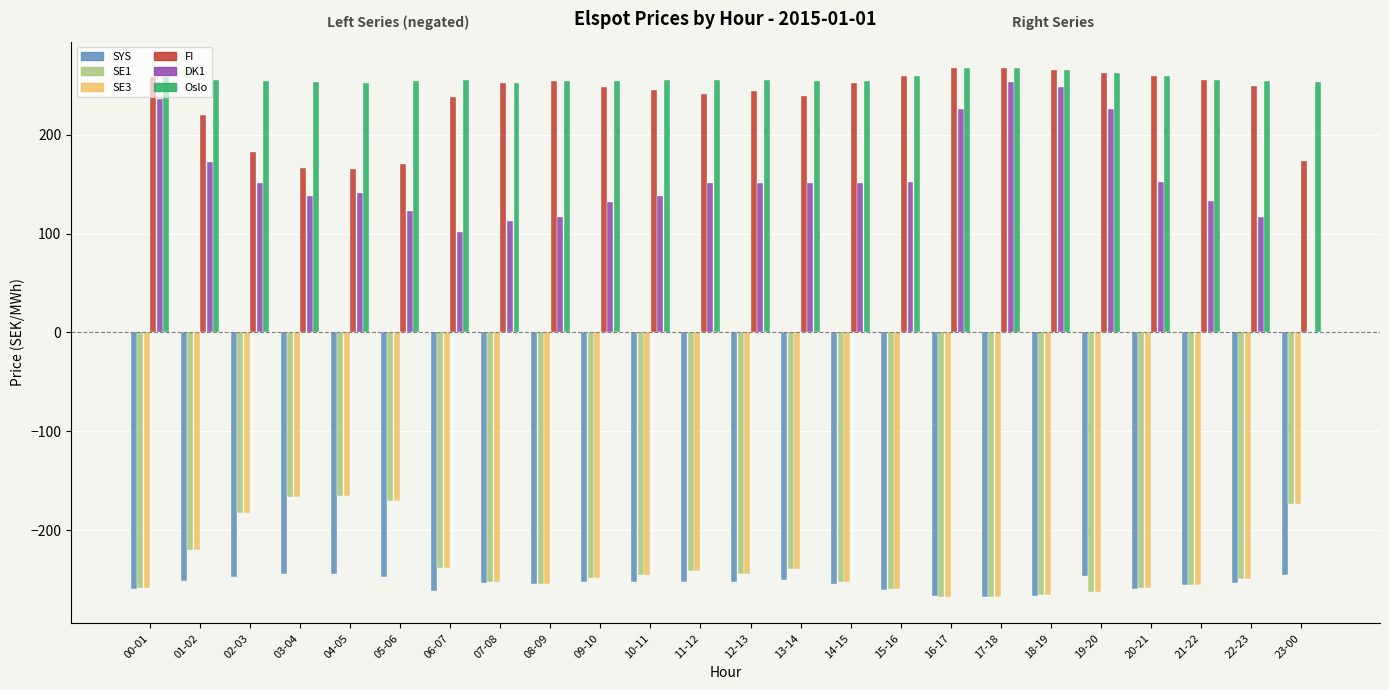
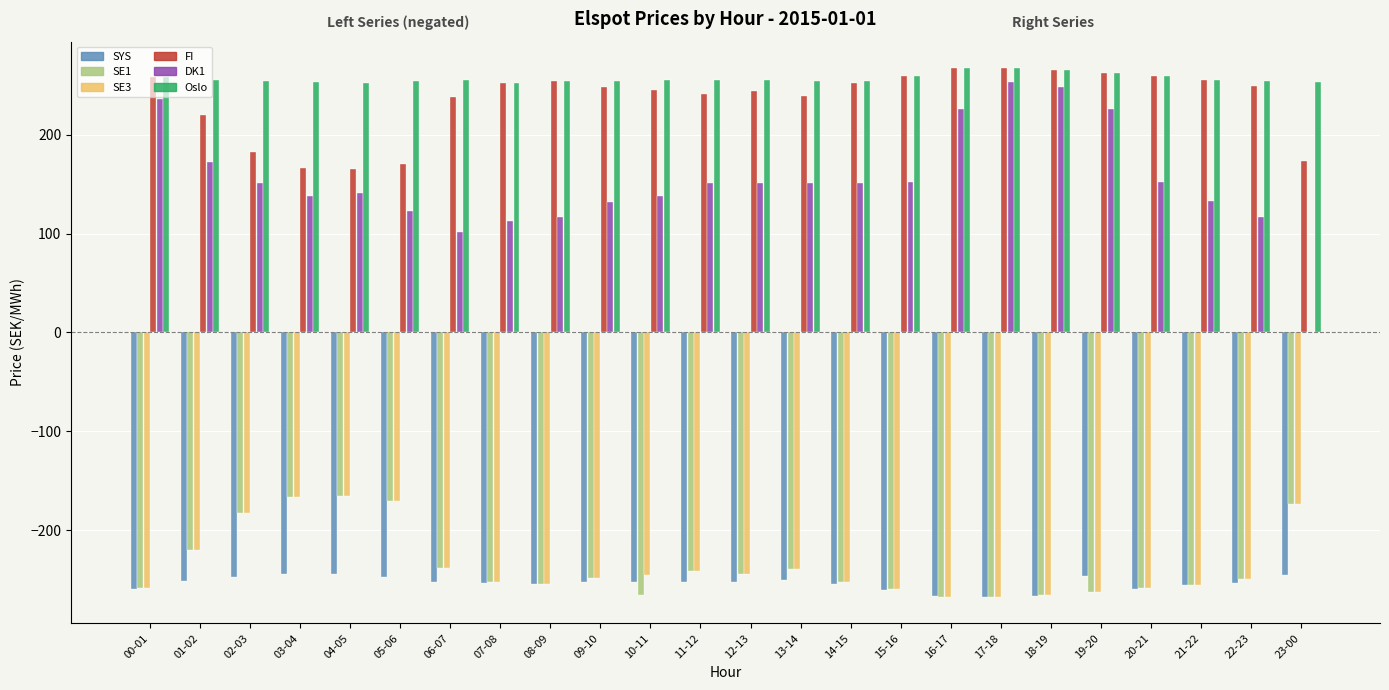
  {
    "SYS": {
      "00-01": -260,
      "01-02": -250,
      "02-03": -250,
      "03-04": -240,
      "04-05": -240,
      "05-06": -250,
-     "06-07": -260,
+     "06-07": -250,
      "07-08": -250,
      "08-09": -250,
      "09-10": -250,
      "10-11": -250,
      "11-12": -250,
      "12-13": -250,
      "13-14": -250,
      "14-15": -250,
      "15-16": -260,
      "16-17": -270,
      "17-18": -270,
      "18-19": -270,
      "19-20": -250,
      "20-21": -260,
      "21-22": -260,
      "22-23": -250,
      "23-00": -240
    },
    "SE1": {
      "00-01": -260,
      "01-02": -220,
      "02-03": -180,
      "03-04": -170,
      "04-05": -170,
      "05-06": -170,
      "06-07": -240,
      "07-08": -250,
      "08-09": -250,
      "09-10": -250,
-     "10-11": -250,
+     "10-11": -270,
      "11-12": -240,
      "12-13": -240,
      "13-14": -240,
      "14-15": -250,
      "15-16": -260,
      "16-17": -270,
      "17-18": -270,
      "18-19": -270,
      "19-20": -260,
      "20-21": -260,
      "21-22": -260,
      "22-23": -250,
      "23-00": -170
    },
    "SE3": {
      "00-01": -260,
      "01-02": -220,
      "02-03": -180,
      "03-04": -170,
      "04-05": -170,
      "05-06": -170,
      "06-07": -240,
      "07-08": -250,
      "08-09": -250,
      "09-10": -250,
      "10-11": -250,
      "11-12": -240,
      "12-13": -240,
      "13-14": -240,
      "14-15": -250,
      "15-16": -260,
      "16-17": -270,
      "17-18": -270,
      "18-19": -270,
      "19-20": -260,
      "20-21": -260,
      "21-22": -260,
      "22-23": -250,
      "23-00": -170
    },
    "FI": {
      "01-02": 220,
      "02-03": 180,
      "03-04": 170,
      "04-05": 170,
      "05-06": 170,
      "06-07": 240,
      "07-08": 250,
      "08-09": 250,
      "09-10": 250,
      "10-11": 250,
      "11-12": 240,
      "12-13": 240,
      "13-14": 240,
      "14-15": 250,
      "15-16": 260,
      "16-17": 270,
      "17-18": 270,
      "18-19": 270,
      "19-20": 260,
      "20-21": 260,
      "21-22": 260,
      "22-23": 250,
      "23-00": 170
    },
    "DK1": {
      "00-01": 240,
      "01-02": 170,
      "02-03": 150,
      "03-04": 140,
      "04-05": 140,
      "05-06": 120,
      "06-07": 100,
      "07-08": 110,
      "08-09": 120,
      "09-10": 130,
      "10-11": 140,
      "11-12": 150,
      "12-13": 150,
      "13-14": 150,
      "14-15": 150,
      "15-16": 150,
      "16-17": 230,
      "17-18": 250,
      "18-19": 250,
      "19-20": 230,
      "20-21": 150,
      "21-22": 130,
      "22-23": 120
    },
    "Oslo": {
      "01-02": 260,
      "02-03": 250,
      "03-04": 250,
      "04-05": 250,
      "05-06": 250,
      "06-07": 260,
      "07-08": 250,
      "08-09": 250,
      "09-10": 250,
      "10-11": 260,
      "11-12": 260,
      "12-13": 260,
      "13-14": 250,
      "14-15": 250,
      "15-16": 260,
      "16-17": 270,
      "17-18": 270,
      "18-19": 270,
      "19-20": 260,
      "20-21": 260,
      "21-22": 260,
      "22-23": 250,
      "23-00": 250
    }
  }
